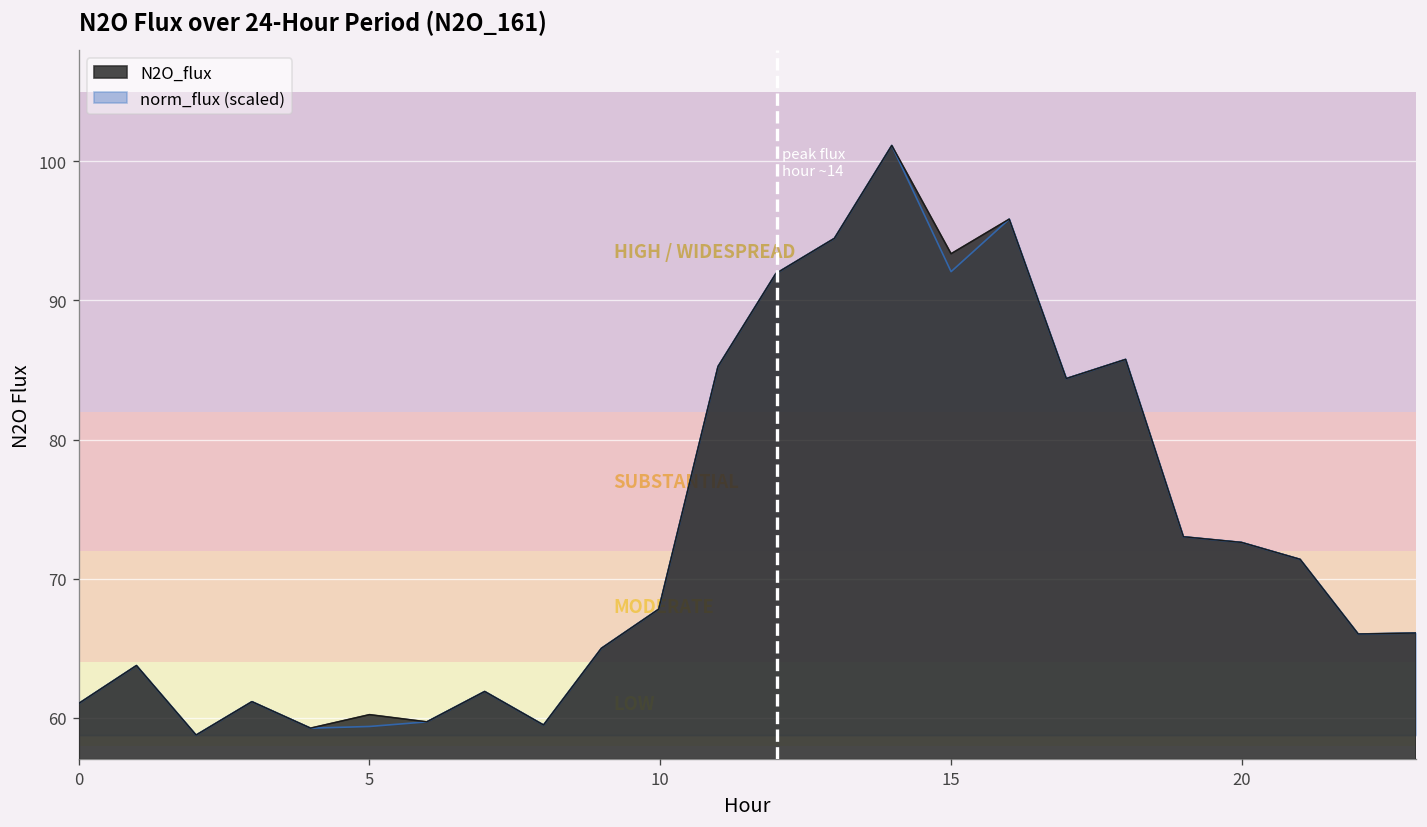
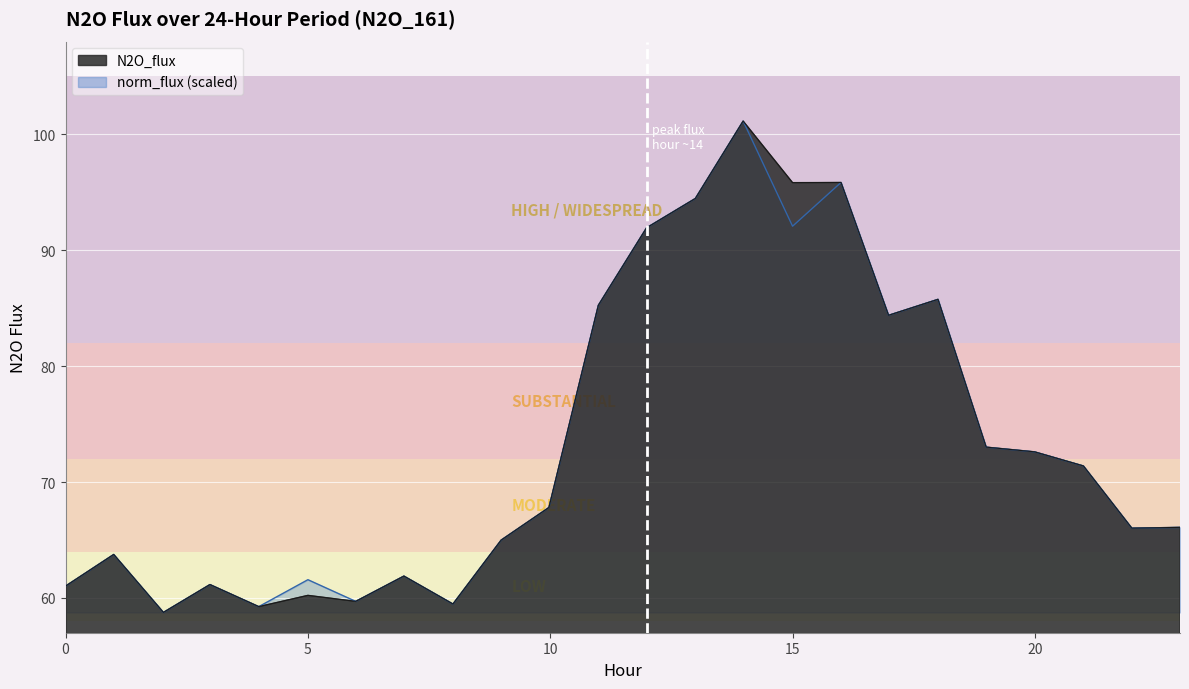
  {
    "N2O_flux": {
      "5": 60.2,
-     "15": 93.4
+     "15": 95.8
    },
    "norm_flux (scaled)": {
-     "5": 59.4,
+     "5": 61.6,
      "15": 92.1
    }
  }
